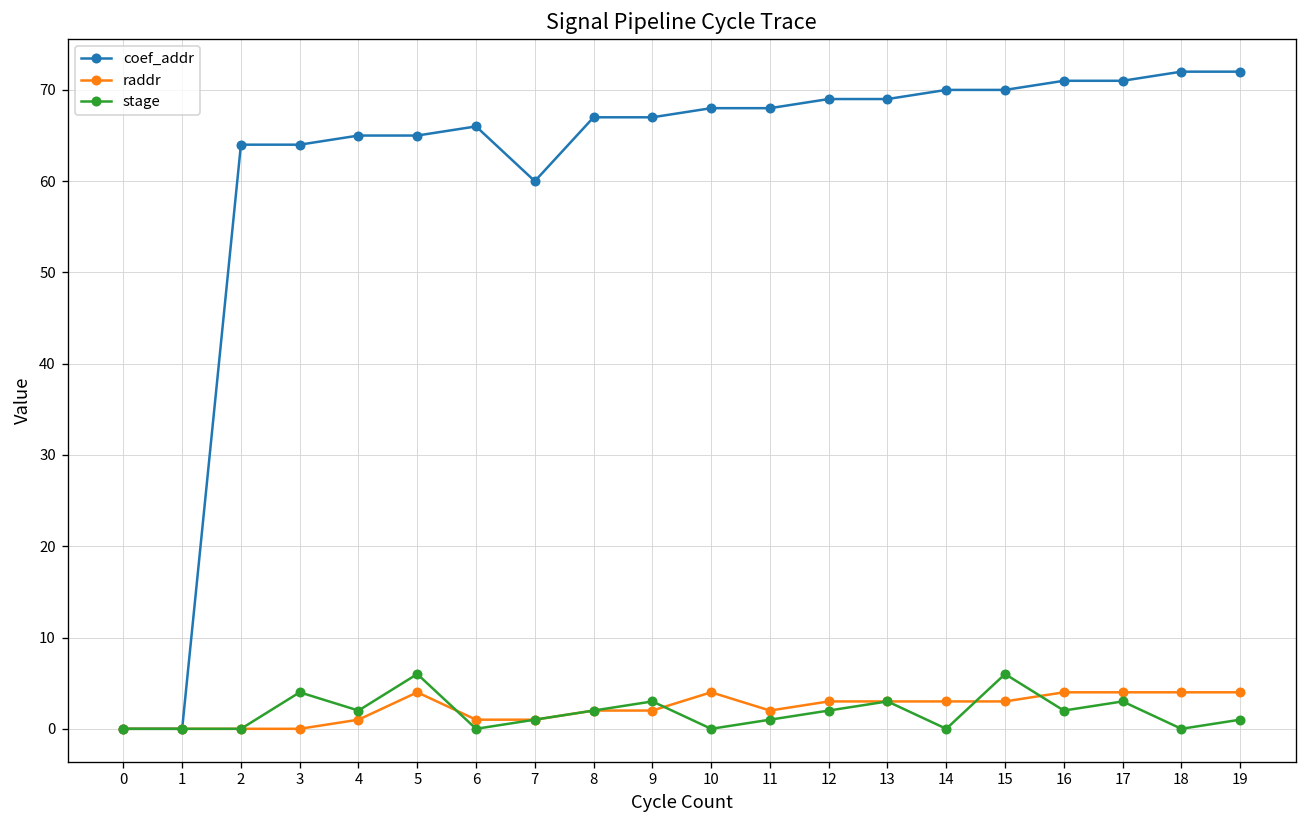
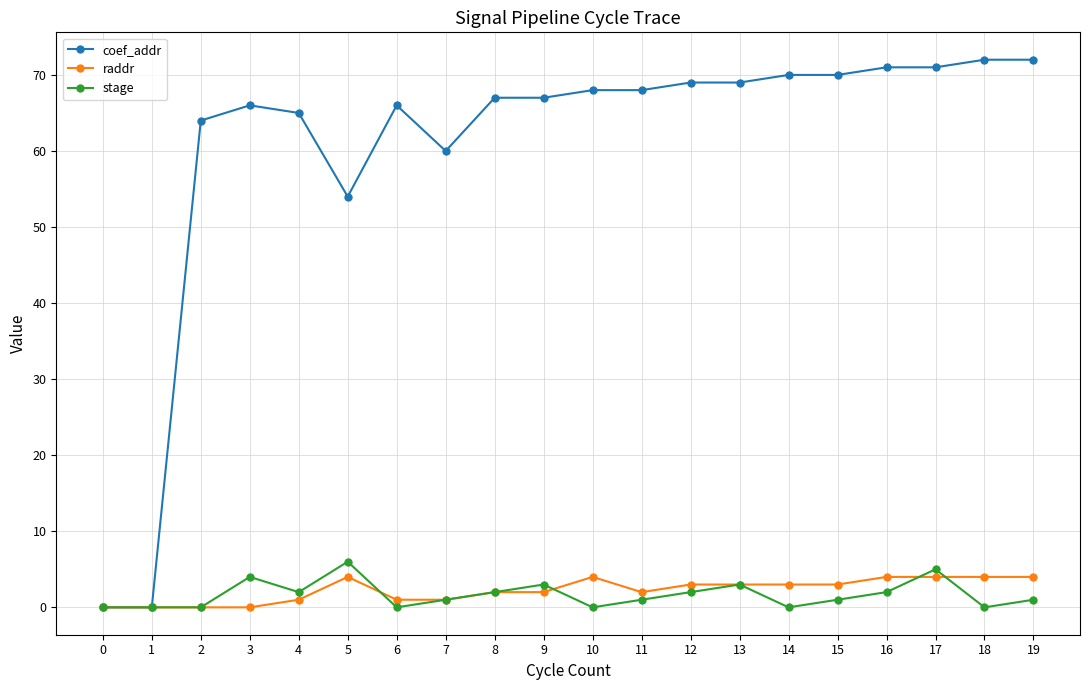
  {
    "coef_addr": {
      "2": 64,
-     "3": 64,
+     "3": 66,
      "4": 65,
-     "5": 65,
+     "5": 54,
      "6": 66,
      "7": 60,
      "8": 67,
      "9": 67,
      "10": 68,
      "11": 68,
      "12": 69,
      "13": 69,
      "14": 70,
      "15": 70,
      "16": 71,
      "17": 71,
      "18": 72,
      "19": 72
    },
    "raddr": {
      "3": 0,
      "4": 1,
      "5": 4,
      "6": 1,
      "9": 2,
      "10": 4,
      "11": 2,
      "12": 3,
      "14": 3,
      "15": 3,
      "16": 4,
      "17": 4,
      "18": 4,
      "19": 4
    },
    "stage": {
      "3": 4,
      "4": 2,
      "5": 6,
      "6": 0,
      "9": 3,
      "10": 0,
      "11": 1,
      "12": 2,
      "14": 0,
-     "15": 6,
+     "15": 1,
      "16": 2,
-     "17": 3,
+     "17": 5,
      "18": 0,
      "19": 1
    }
  }
